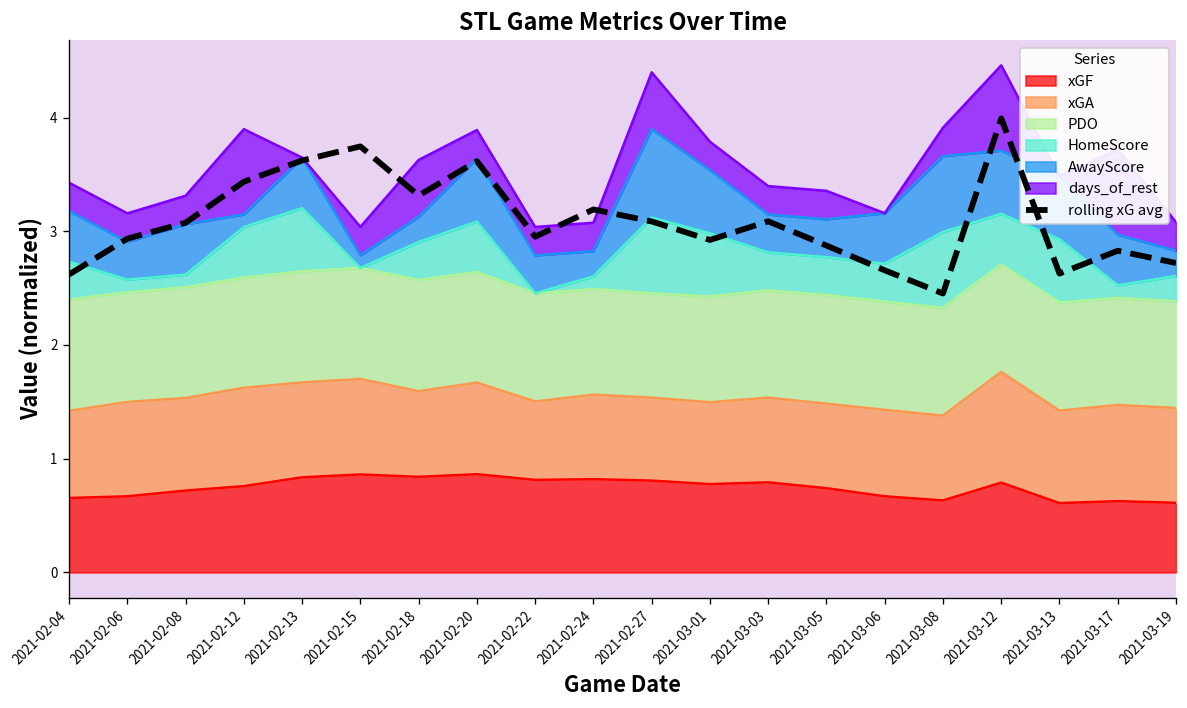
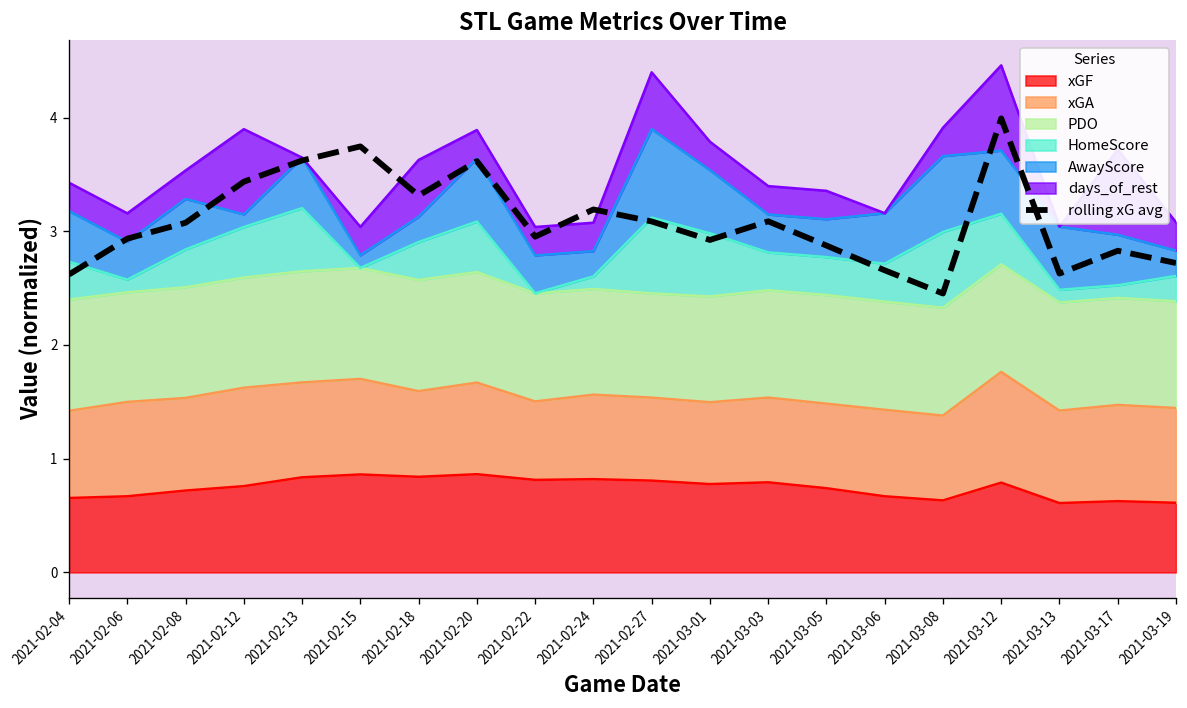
  {
    "xGF": {
      "2021-02-04": 0.7,
      "2021-02-06": 0.7,
      "2021-02-08": 0.7,
      "2021-02-12": 0.8,
      "2021-02-13": 0.8,
      "2021-02-15": 0.9,
      "2021-02-18": 0.8,
      "2021-02-20": 0.9,
      "2021-02-22": 0.8,
      "2021-02-24": 0.8,
      "2021-02-27": 0.8,
      "2021-03-01": 0.8,
      "2021-03-03": 0.8,
      "2021-03-05": 0.7,
      "2021-03-06": 0.7,
      "2021-03-08": 0.6,
      "2021-03-12": 0.8,
      "2021-03-13": 0.6,
      "2021-03-17": 0.6,
      "2021-03-19": 0.6
    },
    "xGA": {
      "2021-02-04": 0.8,
      "2021-02-06": 0.8,
      "2021-02-08": 0.8,
      "2021-02-12": 0.9,
      "2021-02-13": 0.8,
      "2021-02-15": 0.8,
      "2021-02-18": 0.8,
      "2021-02-20": 0.8,
      "2021-02-22": 0.7,
      "2021-02-24": 0.7,
      "2021-02-27": 0.7,
      "2021-03-01": 0.7,
      "2021-03-03": 0.7,
      "2021-03-05": 0.7,
      "2021-03-06": 0.8,
      "2021-03-08": 0.7,
      "2021-03-12": 1.0,
      "2021-03-13": 0.8,
      "2021-03-17": 0.8,
      "2021-03-19": 0.8
    },
    "PDO": {
      "2021-02-04": 1.0,
      "2021-02-06": 1.0,
      "2021-02-08": 1.0,
      "2021-02-12": 1.0,
      "2021-02-13": 1.0,
      "2021-02-18": 1.0,
      "2021-02-20": 1.0,
      "2021-02-24": 0.9,
      "2021-02-27": 0.9,
      "2021-03-01": 0.9,
      "2021-03-03": 0.9,
      "2021-03-05": 1.0,
      "2021-03-06": 1.0,
      "2021-03-08": 0.9,
      "2021-03-12": 0.9,
      "2021-03-13": 1.0,
      "2021-03-17": 0.9,
      "2021-03-19": 0.9
    },
    "HomeScore": {
      "2021-02-04": 0.3,
      "2021-02-06": 0.1,
-     "2021-02-08": 0.1,
+     "2021-02-08": 0.3,
      "2021-02-12": 0.4,
      "2021-02-13": 0.6,
      "2021-02-18": 0.3,
      "2021-02-20": 0.4,
      "2021-02-24": 0.1,
      "2021-02-27": 0.7,
      "2021-03-01": 0.6,
      "2021-03-03": 0.3,
      "2021-03-05": 0.3,
      "2021-03-06": 0.3,
      "2021-03-08": 0.7,
      "2021-03-12": 0.4,
-     "2021-03-13": 0.6,
+     "2021-03-13": 0.1,
      "2021-03-17": 0.1,
      "2021-03-19": 0.2
    },
    "AwayScore": {
      "2021-02-04": 0.4,
      "2021-02-06": 0.3,
      "2021-02-12": 0.1,
      "2021-02-15": 0.1,
      "2021-02-18": 0.2,
      "2021-02-22": 0.3,
      "2021-02-24": 0.2,
      "2021-02-27": 0.8,
      "2021-03-01": 0.6,
      "2021-03-03": 0.3,
      "2021-03-05": 0.3,
      "2021-03-08": 0.7,
      "2021-03-12": 0.6,
      "2021-03-19": 0.2
    },
    "days_of_rest": {
      "2021-02-04": 0.3,
      "2021-02-06": 0.3,
      "2021-02-08": 0.3,
      "2021-02-12": 0.8,
      "2021-02-15": 0.3,
      "2021-02-18": 0.5,
      "2021-02-20": 0.3,
      "2021-02-22": 0.3,
      "2021-02-24": 0.3,
      "2021-02-27": 0.5,
      "2021-03-01": 0.3,
      "2021-03-03": 0.3,
      "2021-03-05": 0.3,
      "2021-03-08": 0.3,
      "2021-03-12": 0.8,
      "2021-03-19": 0.3
    },
    "rolling xG avg": {
      "2021-02-04": 2.6,
      "2021-02-06": 2.9,
      "2021-02-12": 3.4,
      "2021-02-15": 3.7,
      "2021-02-18": 3.3,
      "2021-02-22": 3.0,
      "2021-02-24": 3.2,
      "2021-02-27": 3.1,
      "2021-03-01": 2.9,
      "2021-03-03": 3.1,
      "2021-03-05": 2.9,
      "2021-03-06": 2.7,
      "2021-03-08": 2.5,
      "2021-03-12": 4.0,
      "2021-03-13": 2.6,
      "2021-03-17": 2.8,
      "2021-03-19": 2.7
    }
  }
